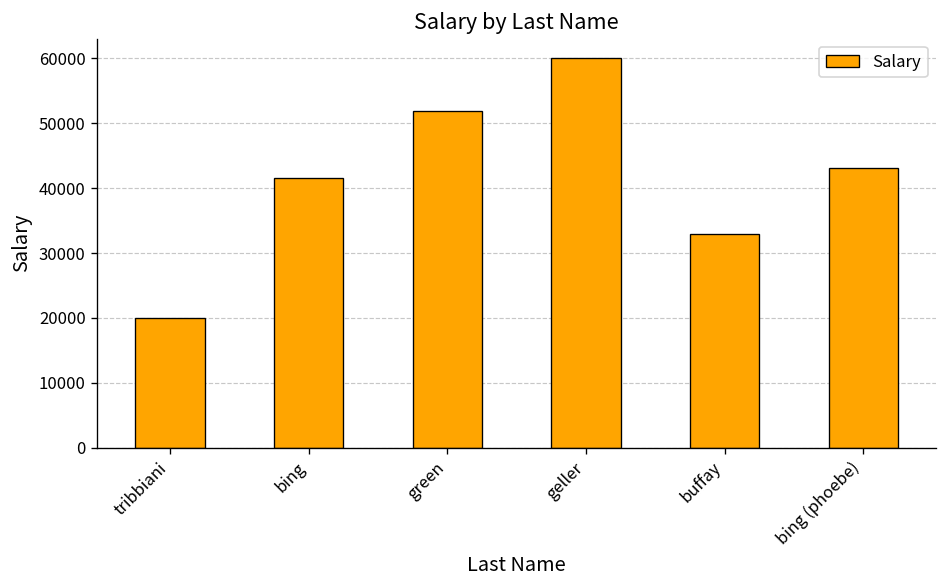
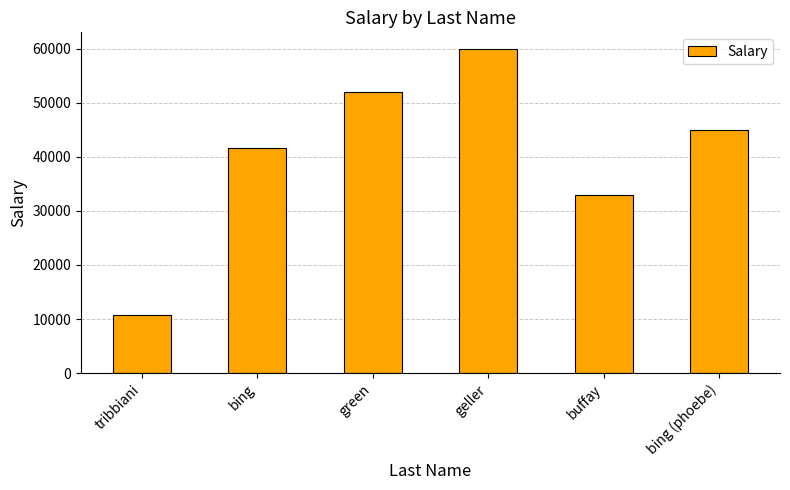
  {
-   "tribbiani": 20000,
+   "tribbiani": 11000,
    "bing": 42000,
    "green": 52000,
    "geller": 60000,
    "buffay": 33000,
-   "bing (phoebe)": 43000
+   "bing (phoebe)": 45000
  }
